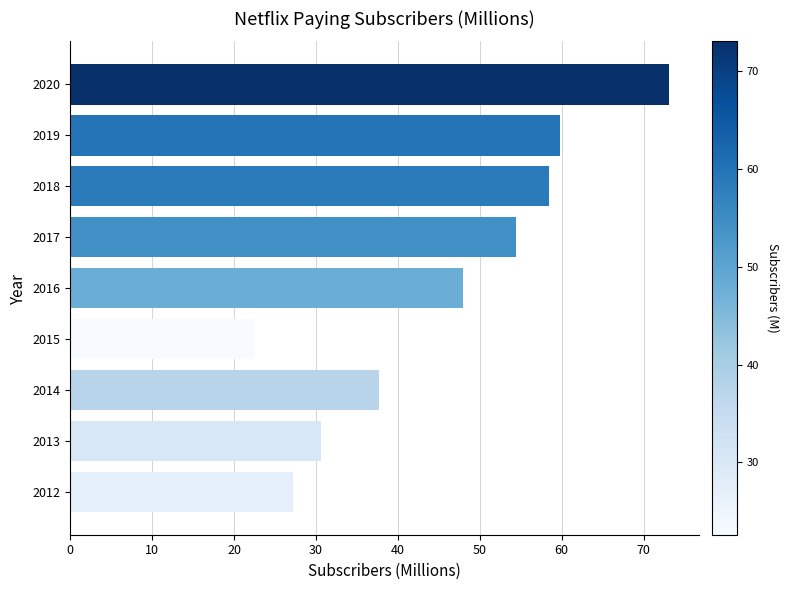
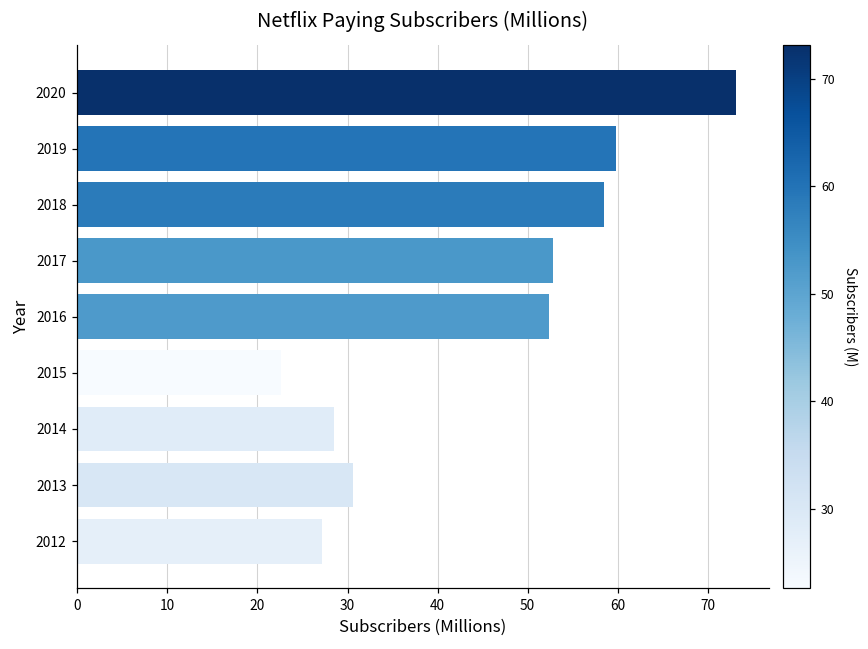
  {
    "2020": 73,
    "2019": 60,
    "2018": 58,
-   "2017": 54,
-   "2016": 48,
+   "2017": 53,
+   "2016": 52,
    "2015": 23,
-   "2014": 38,
+   "2014": 29,
    "2013": 31,
    "2012": 27
  }
